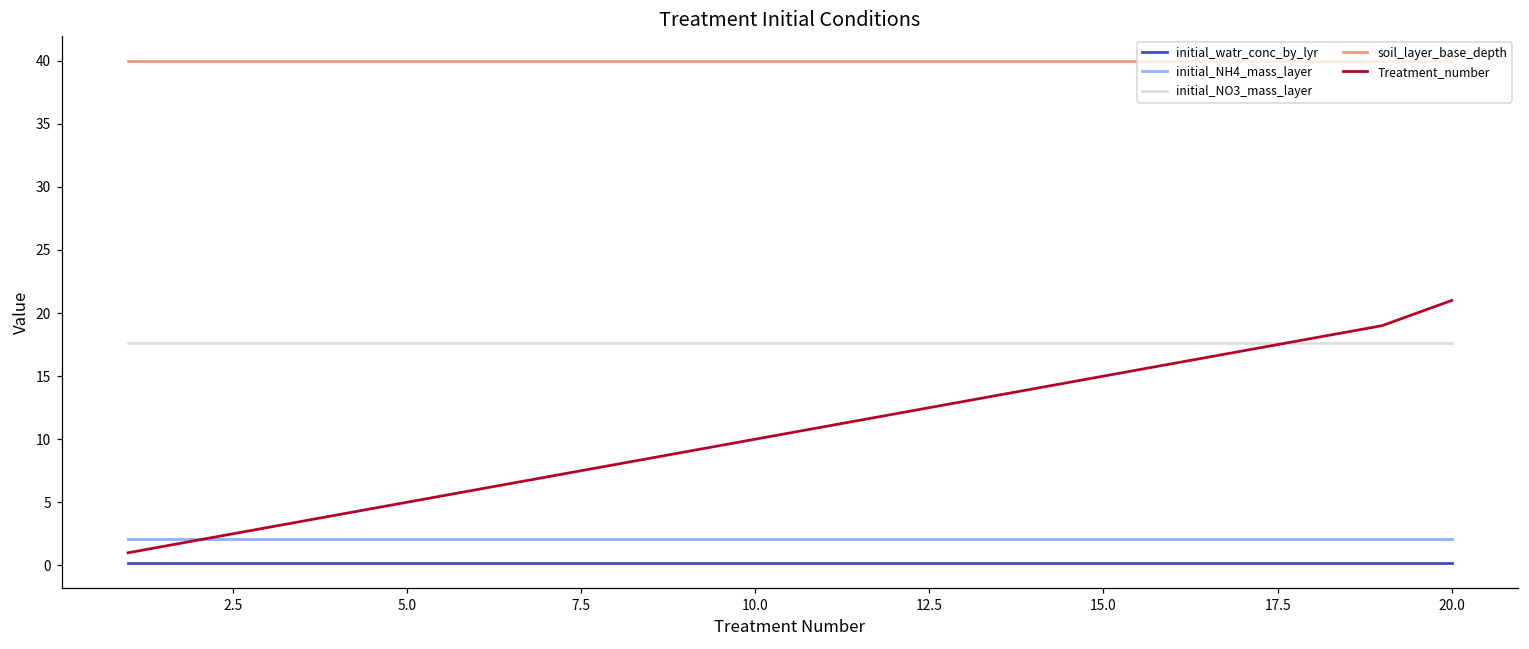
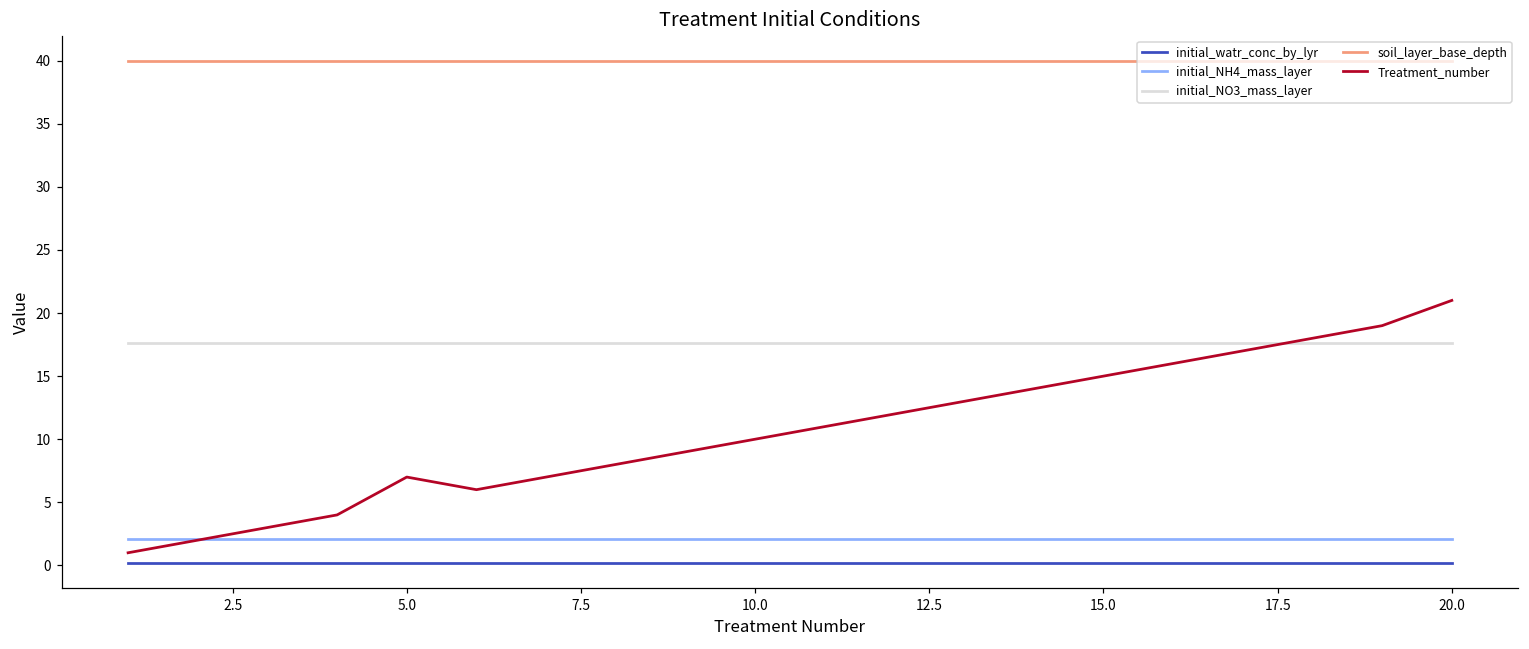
  {
    "initial_watr_conc_by_lyr": {
      "5.0": 0,
      "10.0": 0,
      "15.0": 0,
      "20.0": 0
    },
    "initial_NH4_mass_layer": {
      "5.0": 2,
      "10.0": 2,
      "15.0": 2,
      "20.0": 2
    },
    "initial_NO3_mass_layer": {
      "5.0": 17.6,
      "10.0": 17.6,
      "15.0": 17.6,
      "20.0": 17.6
    },
    "soil_layer_base_depth": {
      "5.0": 40,
      "10.0": 40,
      "15.0": 40
    },
    "Treatment_number": {
-     "5.0": 5,
+     "5.0": 7,
      "10.0": 10,
      "15.0": 15,
      "20.0": 21
    }
  }
